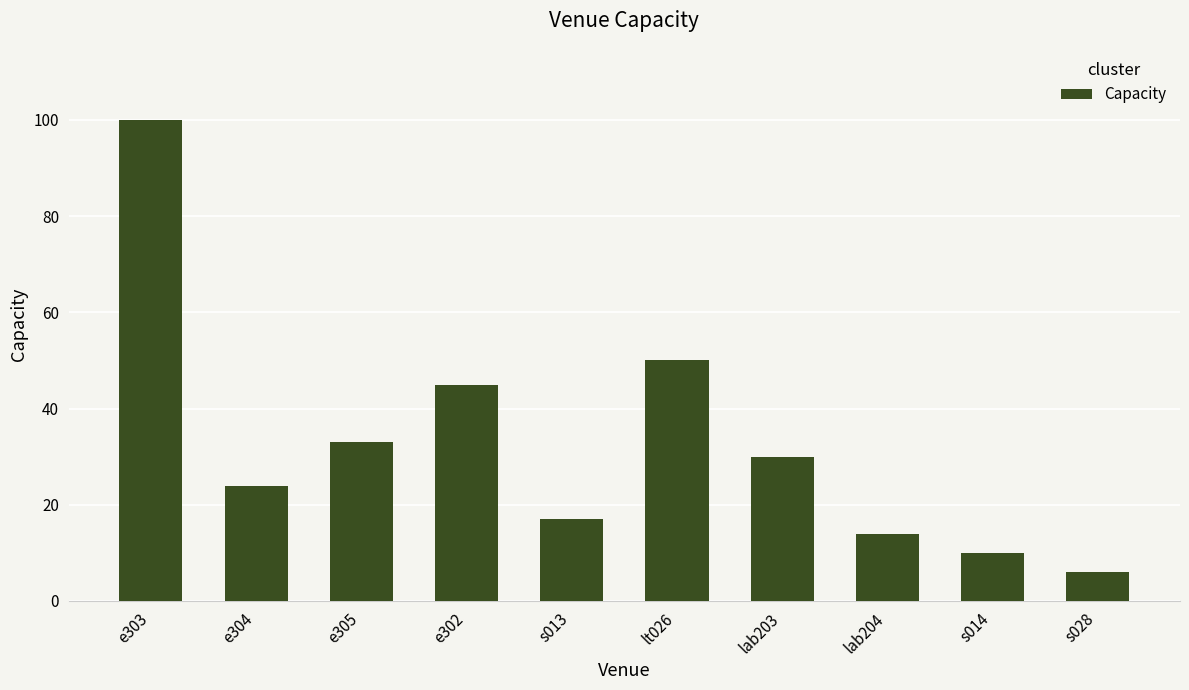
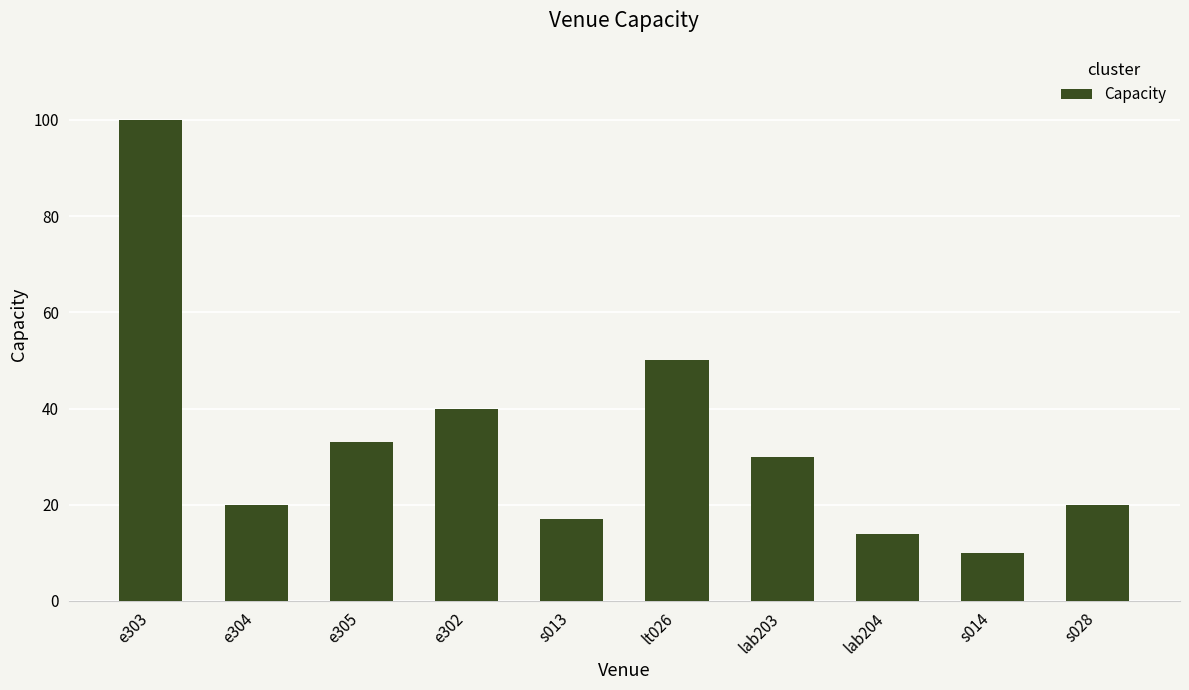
  {
    "e303": 100,
-   "e304": 24,
+   "e304": 20,
    "e305": 33,
-   "e302": 45,
+   "e302": 40,
    "s013": 17,
    "lt026": 50,
    "lab203": 30,
    "lab204": 14,
    "s014": 10,
-   "s028": 6
+   "s028": 20
  }
